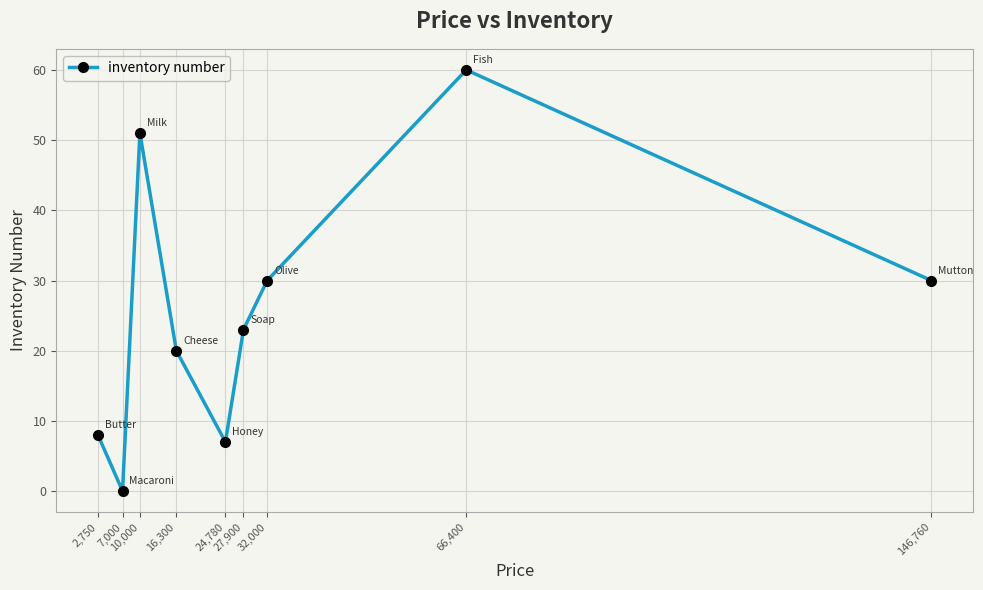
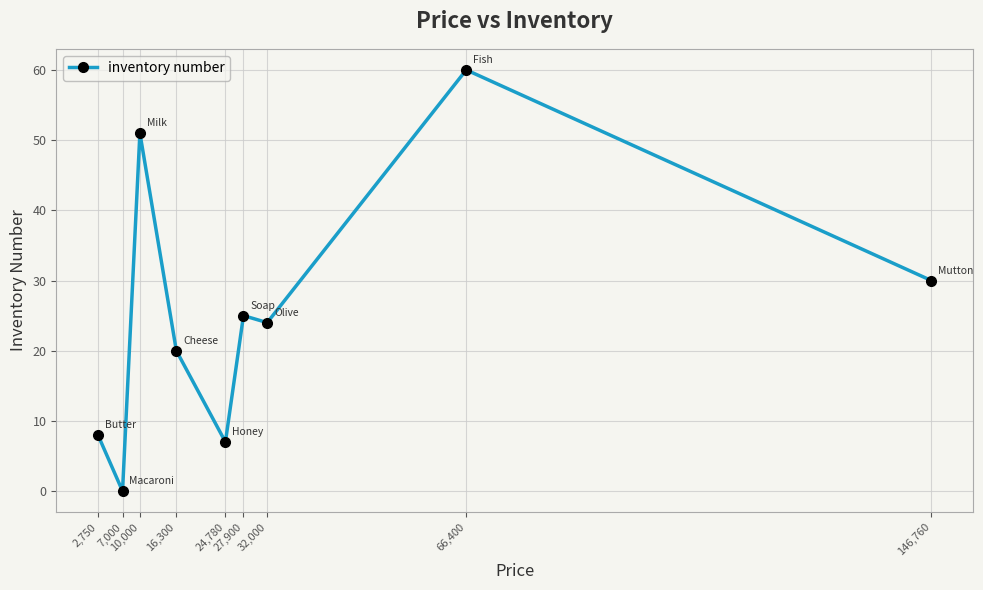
  {
    "2,750": 8,
    "7,000": 0,
    "10,000": 51,
    "16,300": 20,
    "24,780": 7,
-   "27,900": 23,
-   "32,000": 30,
+   "27,900": 25,
+   "32,000": 24,
    "66,400": 60,
    "146,760": 30
  }
